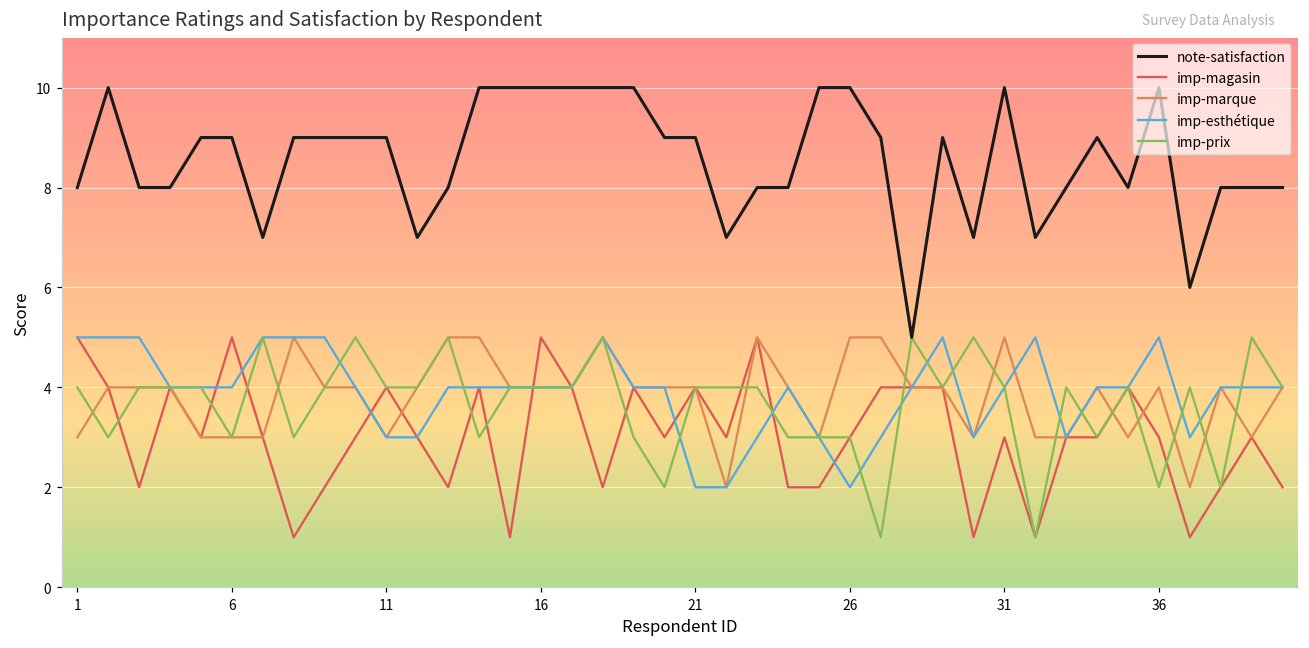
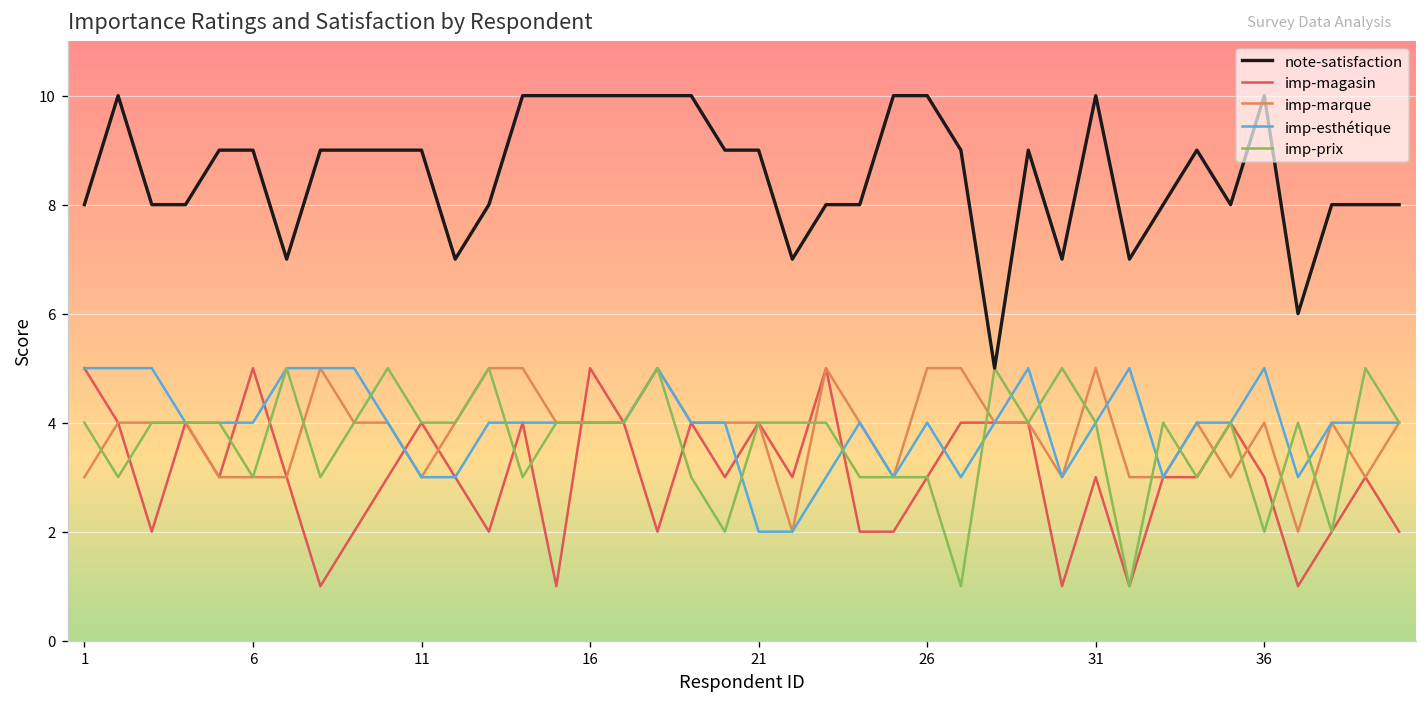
  {
    "note-satisfaction": {
      "1": 8,
      "6": 9,
      "11": 9,
      "16": 10,
      "21": 9,
      "26": 10,
      "31": 10
    },
    "imp-esthétique": {
      "6": 4,
      "21": 2,
-     "26": 2,
+     "26": 4,
      "36": 5
    },
    "imp-prix": {
      "1": 4,
      "36": 2
    }
  }
